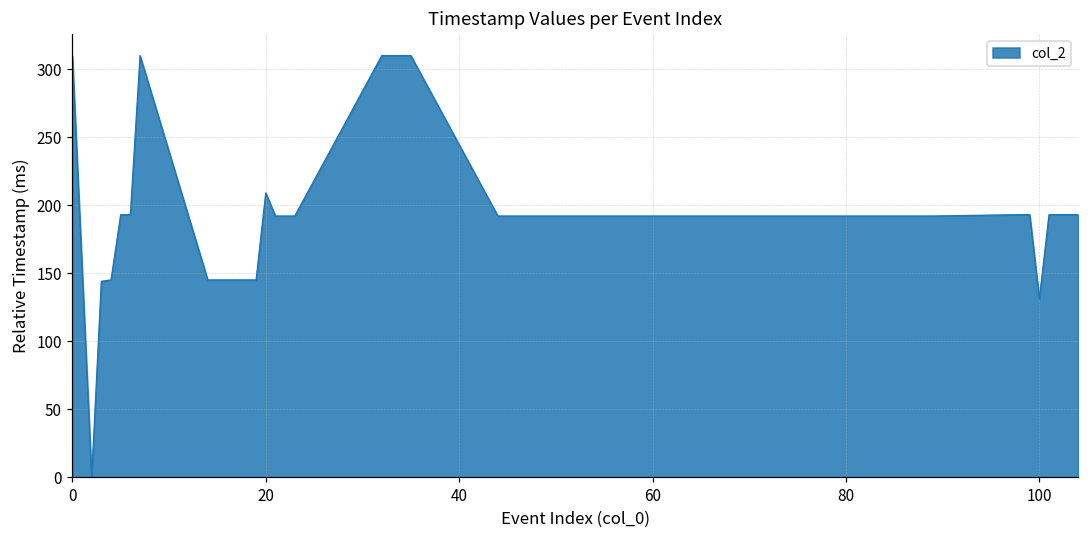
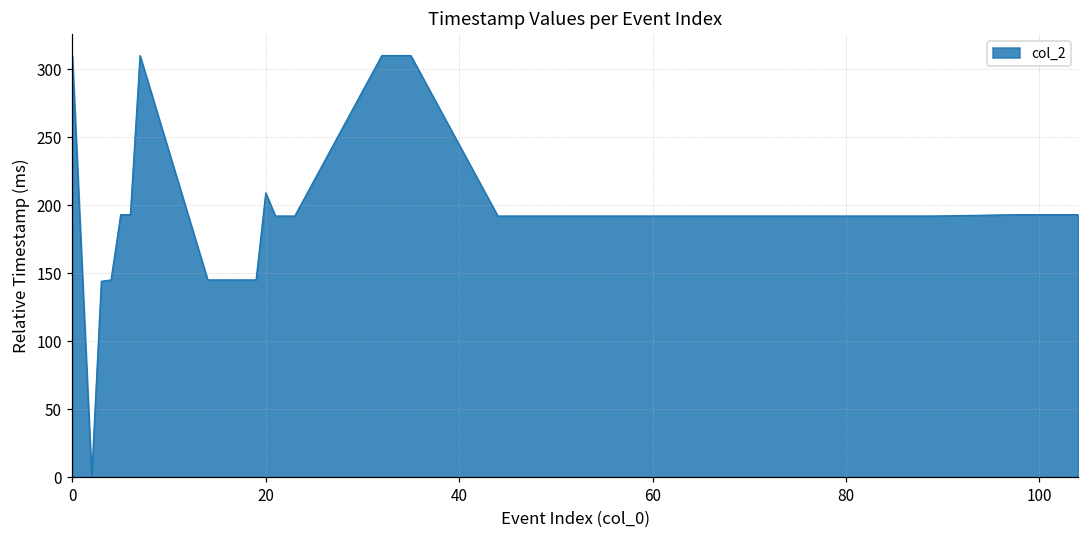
  {
    "0": 310,
    "20": 209,
-   "100": 131
+   "100": 193
  }
